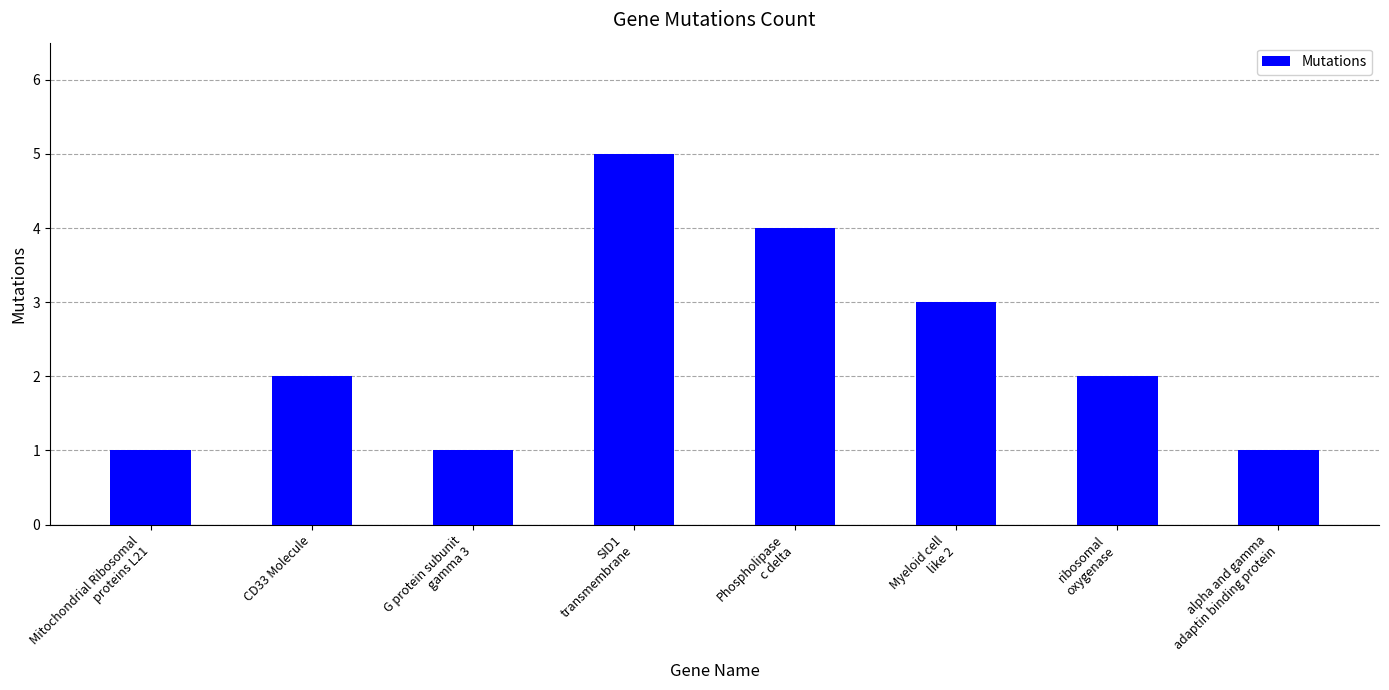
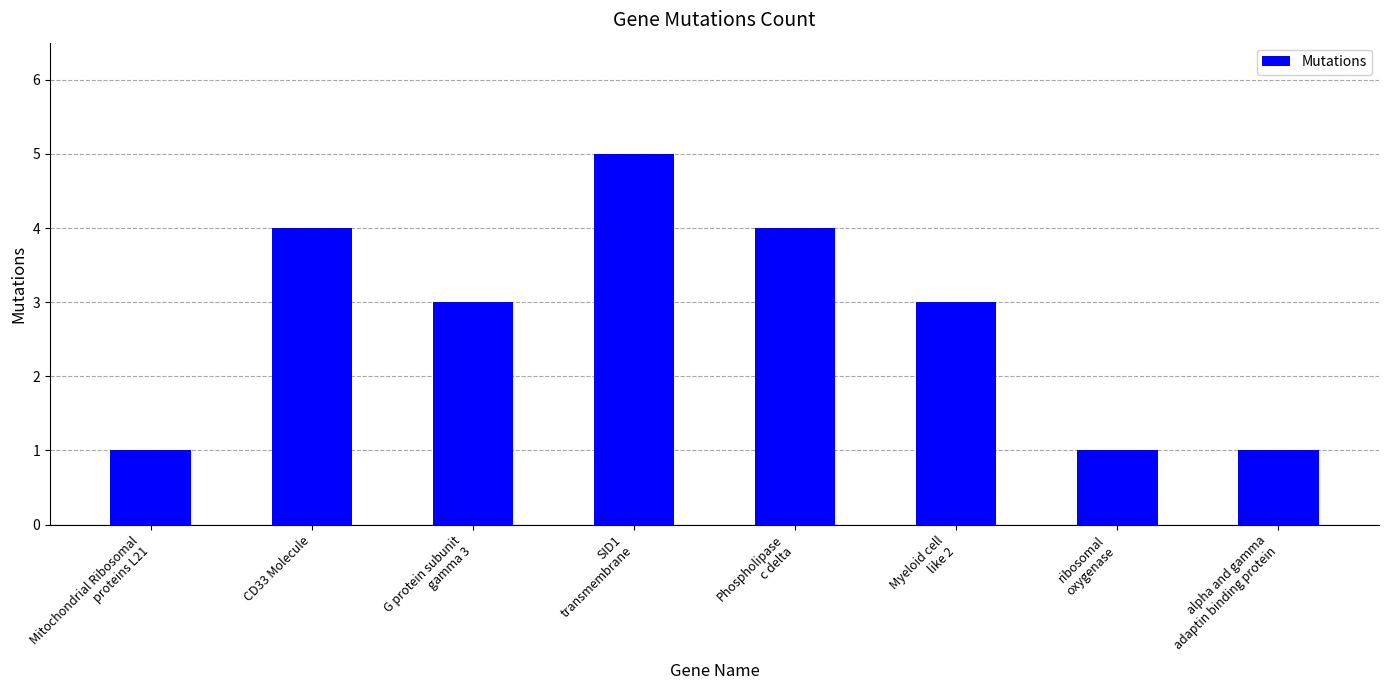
  {
    "Mitochondrial Ribosomal proteins L21": 1,
-   "CD33 Molecule": 2,
-   "G protein subunit gamma 3": 1,
+   "CD33 Molecule": 4,
+   "G protein subunit gamma 3": 3,
    "SID1 transmembrane": 5,
    "Phospholipase c delta": 4,
    "Myeloid cell like 2": 3,
-   "ribosomal oxygenase": 2,
+   "ribosomal oxygenase": 1,
    "alpha and gamma adaptin binding protein": 1
  }
